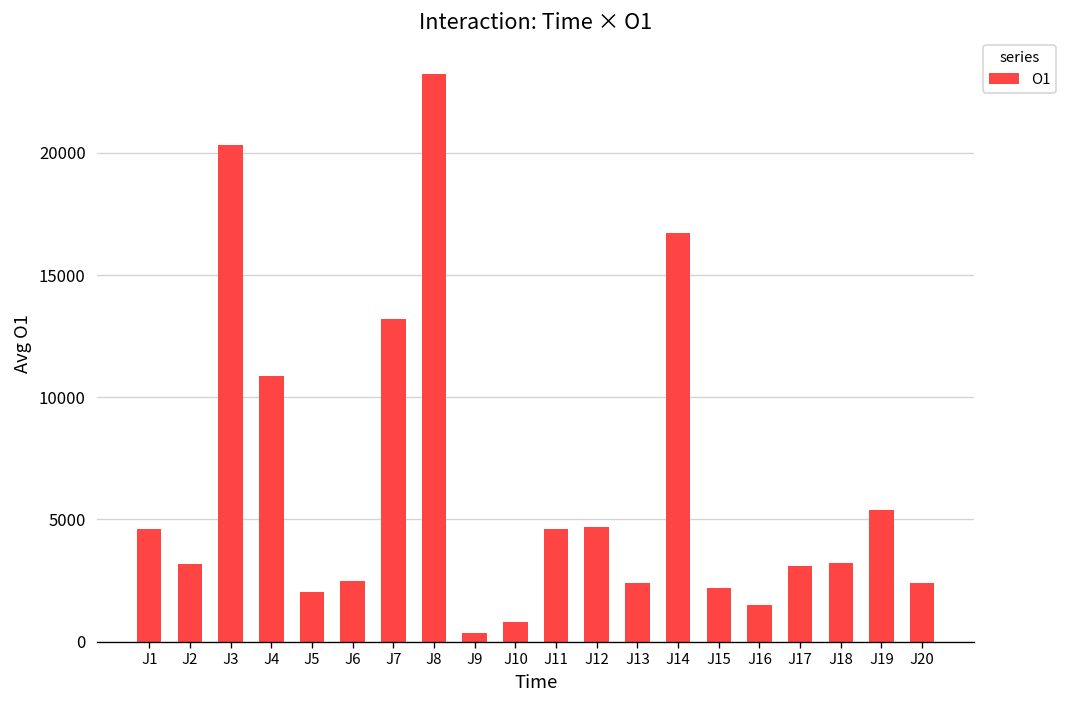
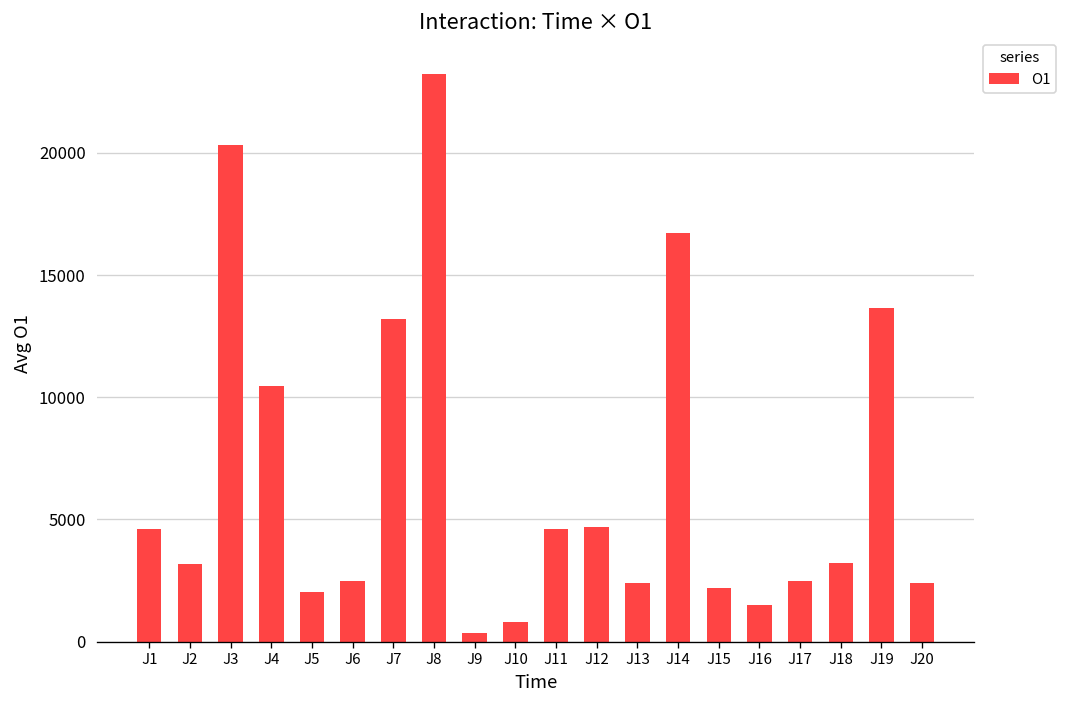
  {
    "J1": 4600,
    "J2": 3200,
    "J3": 20300,
-   "J4": 10800,
+   "J4": 10500,
    "J5": 2000,
    "J6": 2500,
    "J7": 13200,
    "J8": 23200,
    "J9": 400,
    "J10": 800,
    "J11": 4600,
    "J12": 4700,
    "J13": 2400,
    "J14": 16700,
    "J15": 2200,
    "J16": 1500,
-   "J17": 3100,
+   "J17": 2500,
    "J18": 3200,
-   "J19": 5400,
+   "J19": 13600,
    "J20": 2400
  }
